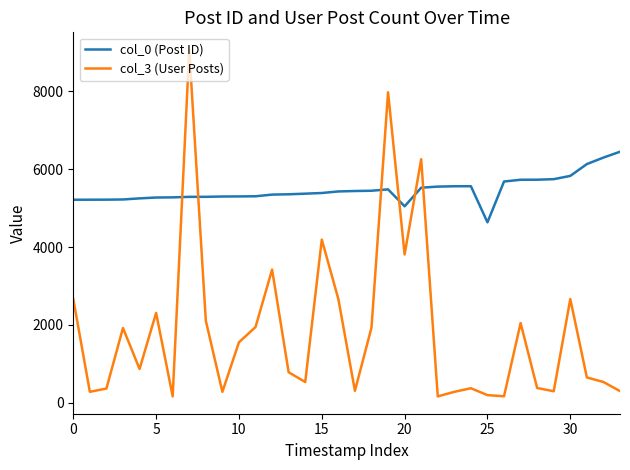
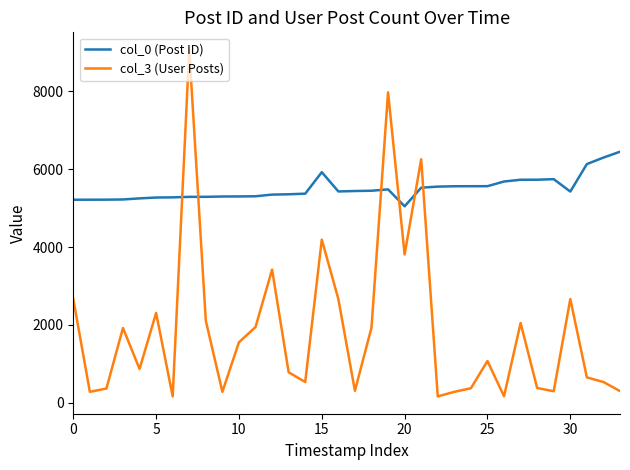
  {
    "col_0 (Post ID)": {
      "0": 5200,
      "5": 5300,
      "10": 5300,
-     "15": 5400,
+     "15": 5900,
      "20": 5000,
-     "25": 4600,
-     "30": 5800
+     "25": 5600,
+     "30": 5400
    },
    "col_3 (User Posts)": {
      "0": 2700,
      "5": 2300,
      "10": 1600,
      "15": 4200,
      "20": 3800,
-     "25": 200,
+     "25": 1100,
      "30": 2700
    }
  }
